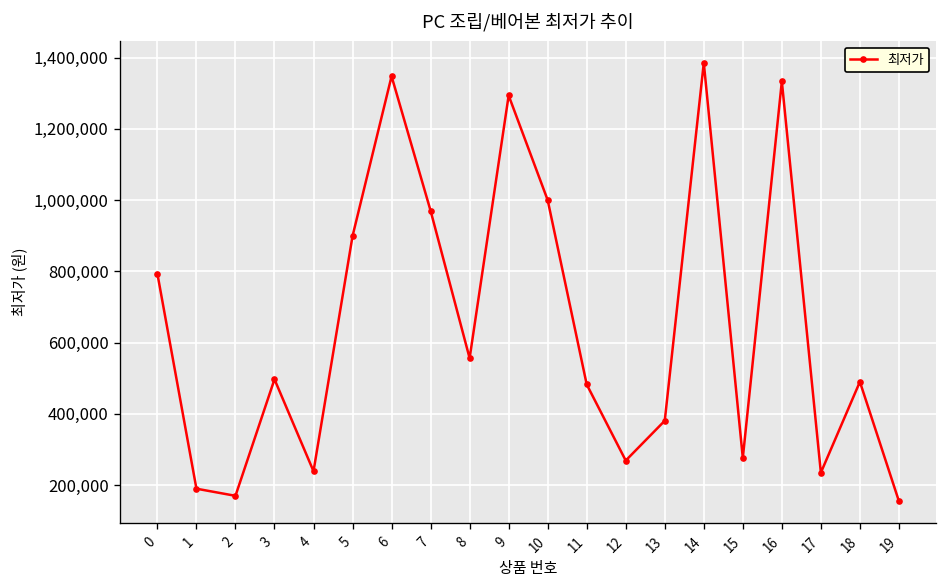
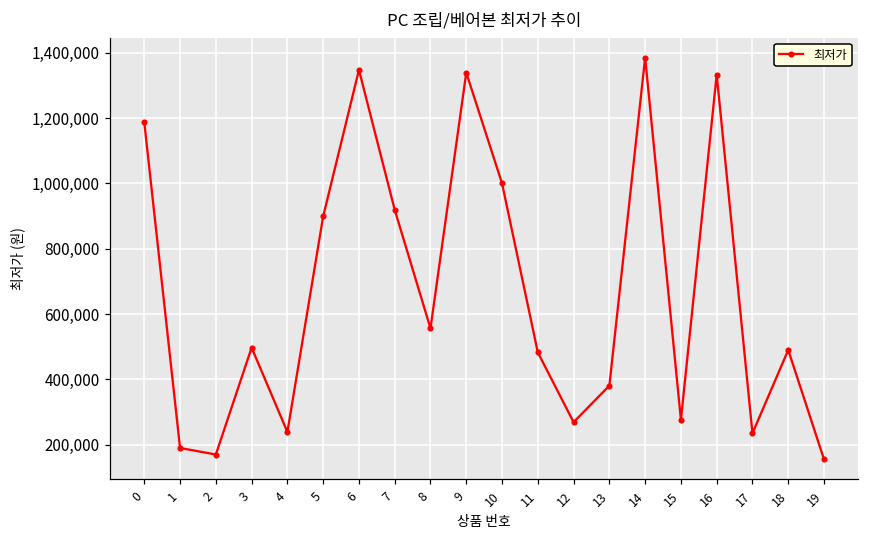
  {
-   "0": "790,000",
+   "0": "1,190,000",
    "1": "190,000",
    "2": "170,000",
    "3": "500,000",
    "4": "240,000",
    "5": "900,000",
    "6": "1,350,000",
-   "7": "970,000",
+   "7": "920,000",
    "8": "560,000",
-   "9": "1,290,000",
+   "9": "1,340,000",
    "10": "1,000,000",
    "11": "480,000",
    "12": "270,000",
    "13": "380,000",
    "14": "1,390,000",
    "15": "280,000",
    "16": "1,330,000",
    "17": "240,000",
    "18": "490,000",
    "19": "160,000"
  }
